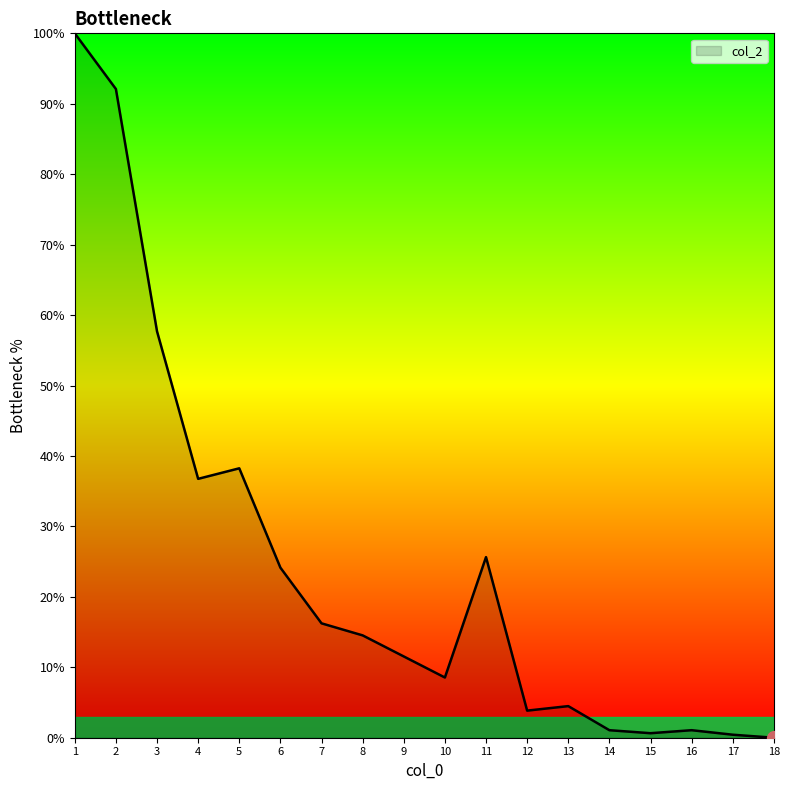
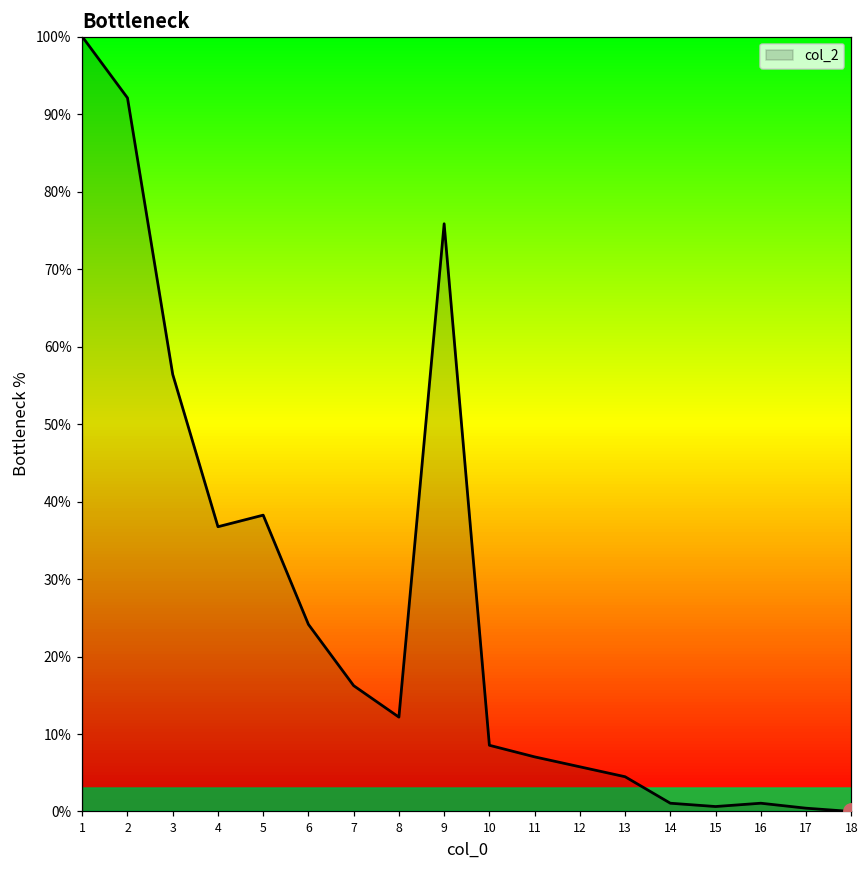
  {
    "col_2": {
      "1": "100%",
      "2": "92%",
-     "3": "58%",
+     "3": "56%",
      "4": "37%",
      "5": "38%",
      "6": "24%",
      "7": "16%",
-     "8": "15%",
-     "9": "12%",
+     "8": "12%",
+     "9": "76%",
      "10": "9%",
-     "11": "26%",
-     "12": "4%",
+     "11": "7%",
+     "12": "6%",
      "13": "4%"
    }
  }
